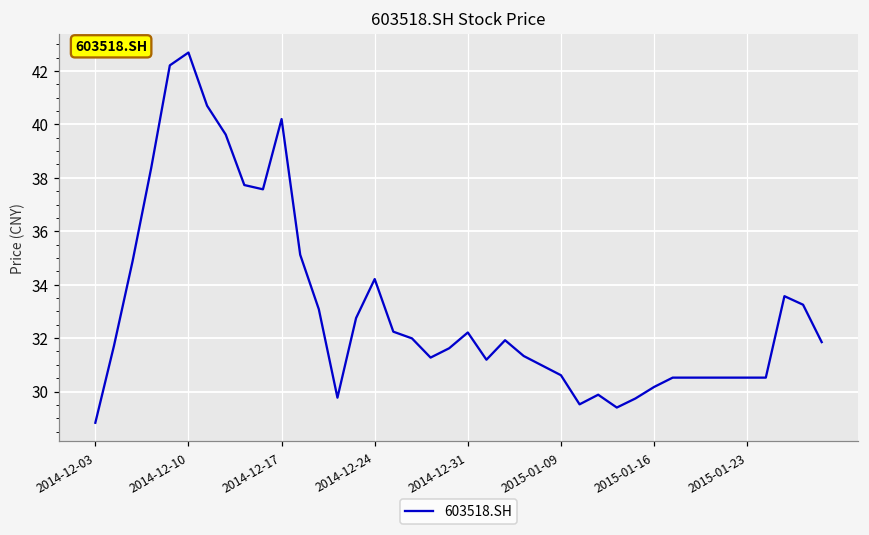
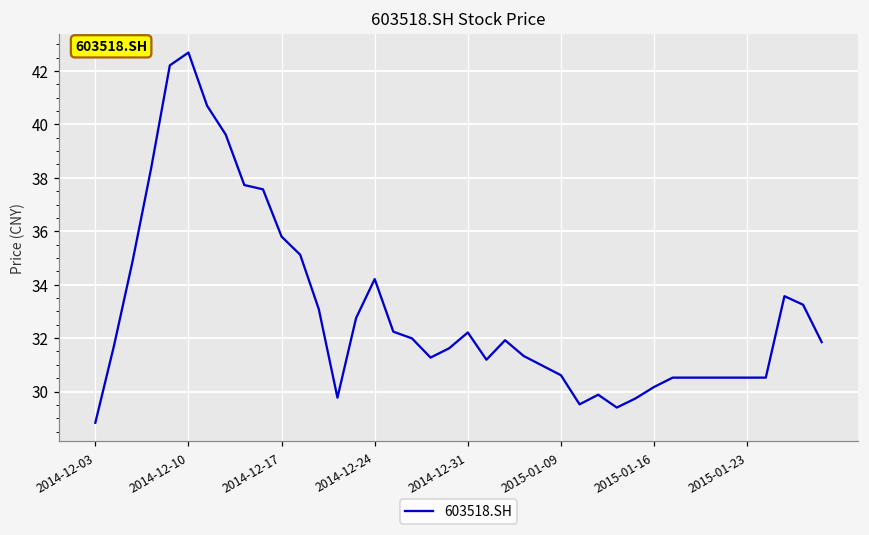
  {
    "2014-12-03": 28.8,
    "2014-12-10": 42.7,
-   "2014-12-17": 40.2,
+   "2014-12-17": 35.8,
    "2014-12-24": 34.2,
    "2014-12-31": 32.2,
    "2015-01-09": 30.6,
    "2015-01-16": 30.2,
    "2015-01-23": 30.5
  }
